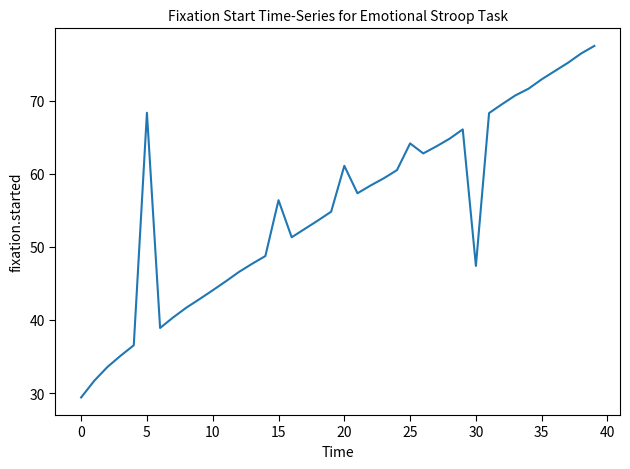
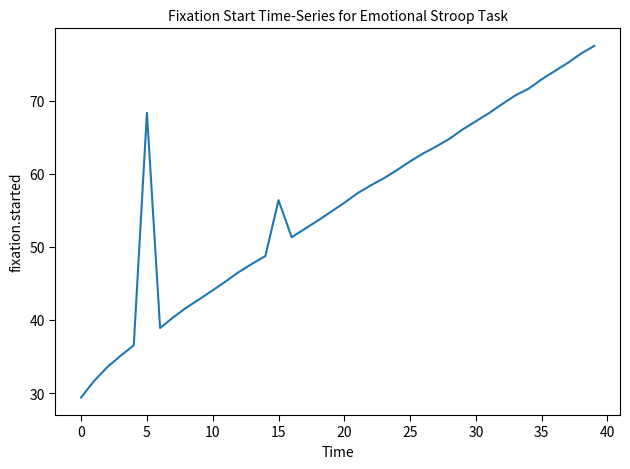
  {
    "0": 29,
    "5": 68,
    "10": 44,
    "15": 56,
-   "20": 61,
-   "25": 64,
-   "30": 47,
+   "20": 56,
+   "25": 62,
+   "30": 67,
    "35": 73
  }
